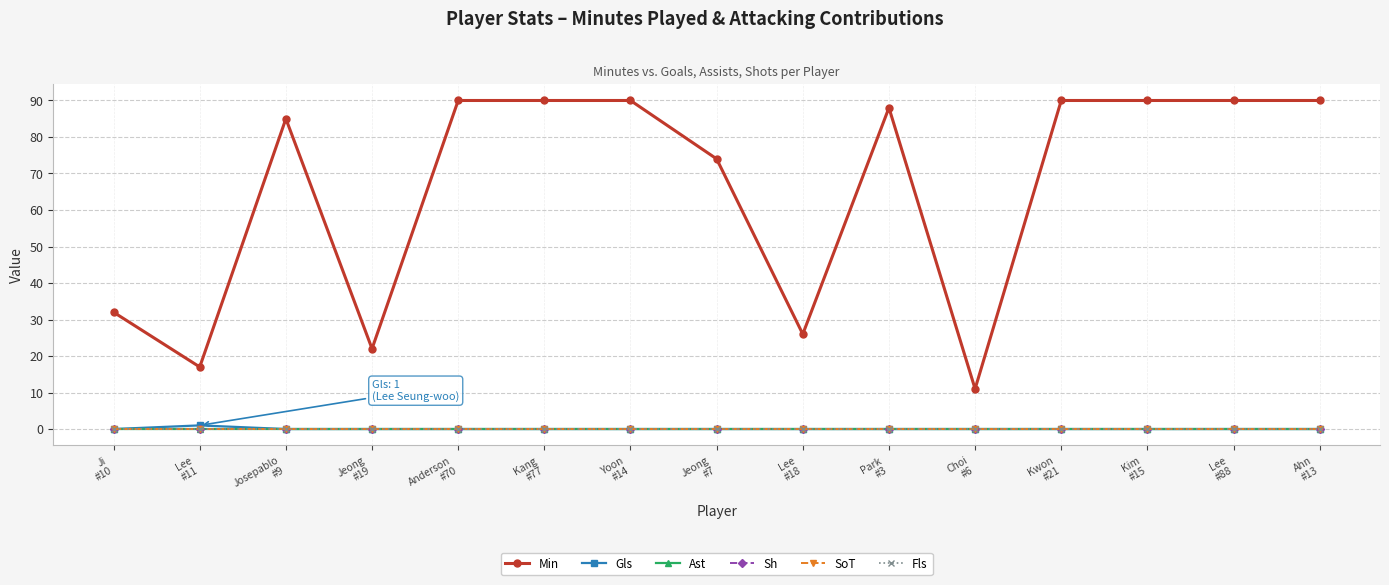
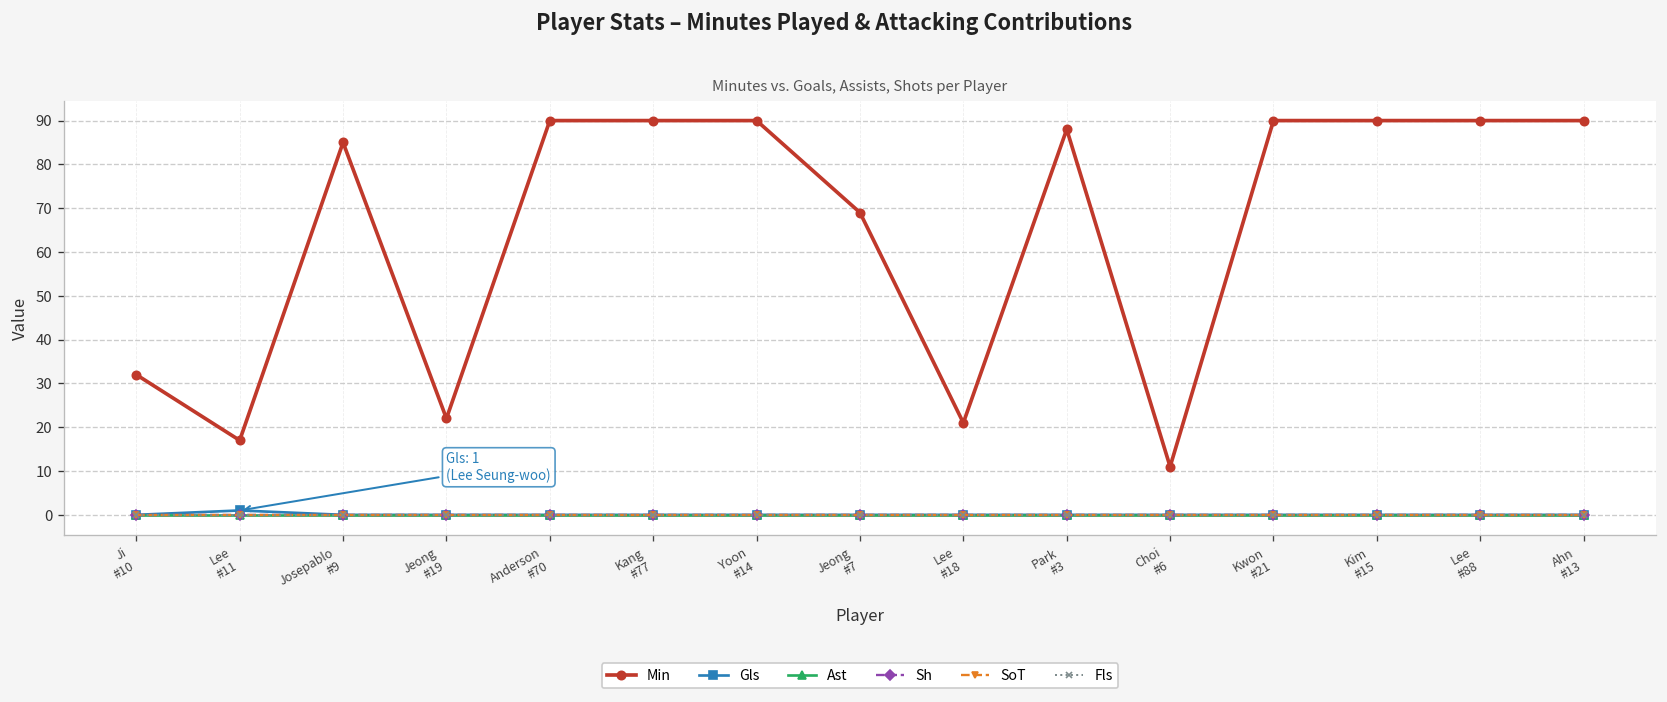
  {
    "Min": {
      "Ji #10": 32,
      "Lee #11": 17,
      "Josepablo #9": 85,
      "Jeong #19": 22,
      "Anderson #70": 90,
      "Kang #77": 90,
      "Yoon #14": 90,
-     "Jeong #7": 74,
-     "Lee #18": 26,
+     "Jeong #7": 69,
+     "Lee #18": 21,
      "Park #3": 88,
      "Choi #6": 11,
      "Kwon #21": 90,
      "Kim #15": 90,
      "Lee #88": 90,
      "Ahn #13": 90
    },
    "Gls": {
      "Lee #11": 1
    },
    "Fls": {
      "Lee #11": 0
    }
  }
